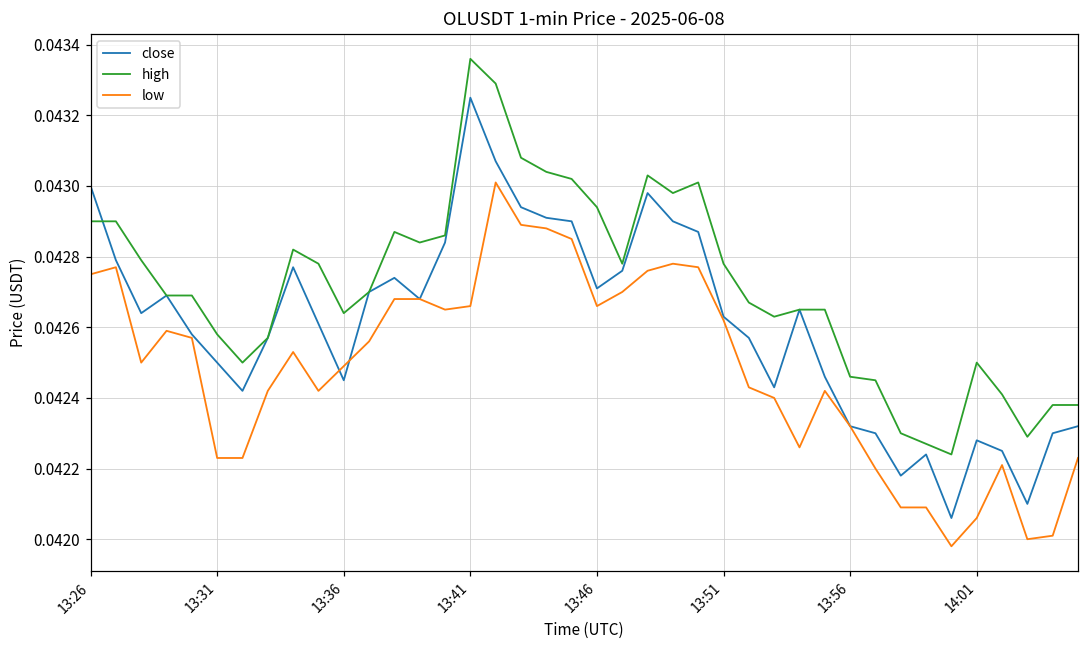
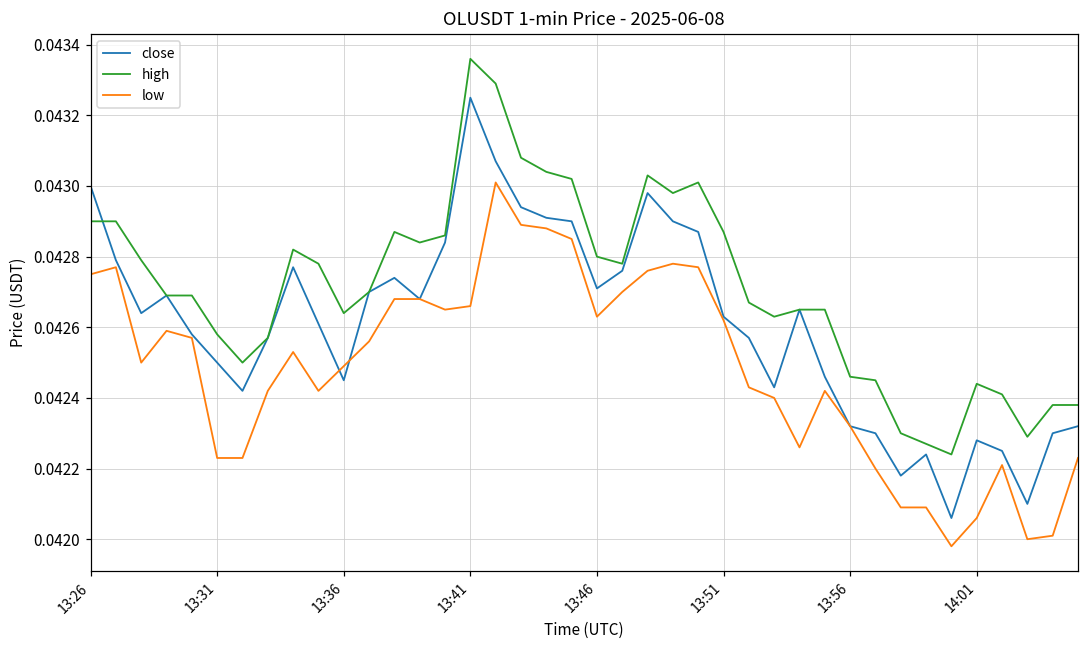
  {
    "close": {
      "13:26": 0.04300,
      "13:31": 0.04250,
      "13:36": 0.04245,
      "13:41": 0.04325,
      "13:46": 0.04271,
      "13:51": 0.04263,
      "14:01": 0.04228
    },
    "high": {
      "13:26": 0.04290,
      "13:31": 0.04258,
      "13:36": 0.04264,
      "13:41": 0.04336,
-     "13:46": 0.04294,
-     "13:51": 0.04278,
+     "13:46": 0.04280,
+     "13:51": 0.04287,
      "13:56": 0.04246,
-     "14:01": 0.04250
+     "14:01": 0.04244
    },
    "low": {
      "13:26": 0.04275,
      "13:31": 0.04223,
      "13:36": 0.04249,
      "13:41": 0.04266,
-     "13:46": 0.04266,
+     "13:46": 0.04263,
      "13:51": 0.04262,
      "14:01": 0.04206
    }
  }
